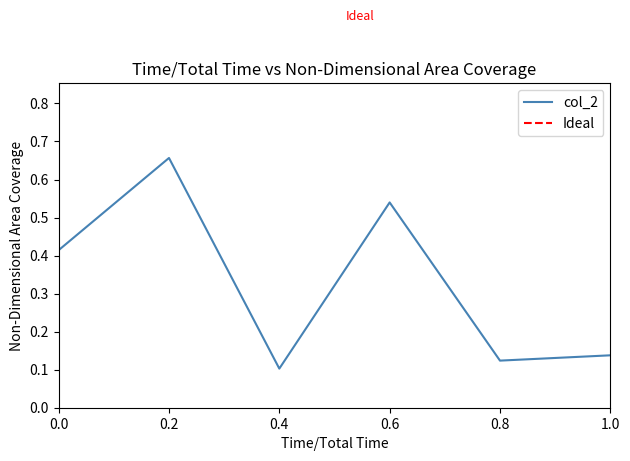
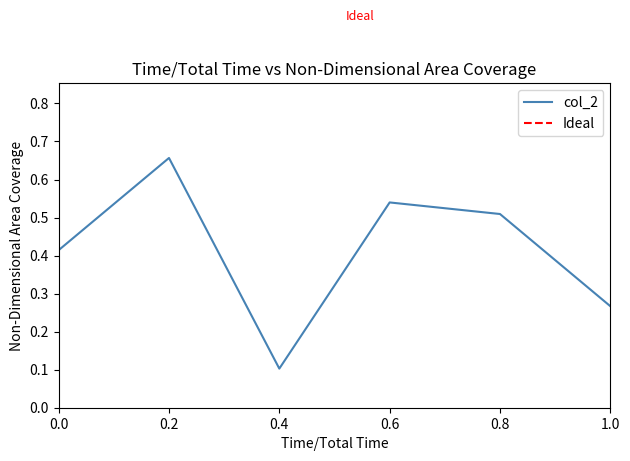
  {
    "0.0": 0.41,
    "0.2": 0.66,
    "0.4": 0.10,
    "0.6": 0.54,
-   "0.8": 0.12,
-   "1.0": 0.14
+   "0.8": 0.51,
+   "1.0": 0.27
  }
